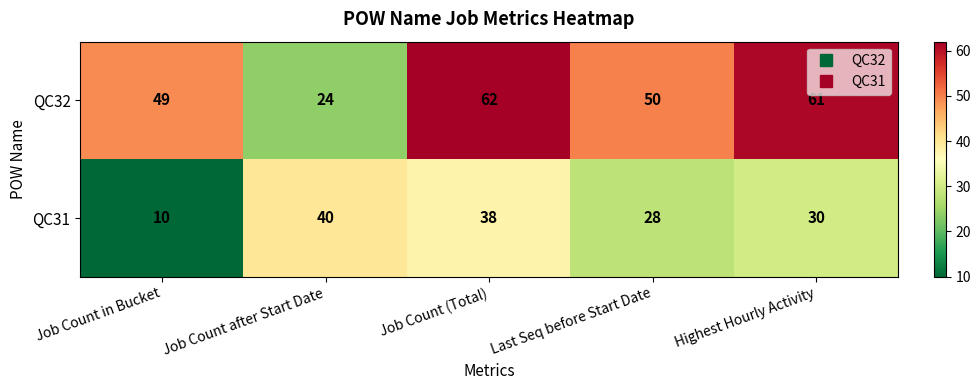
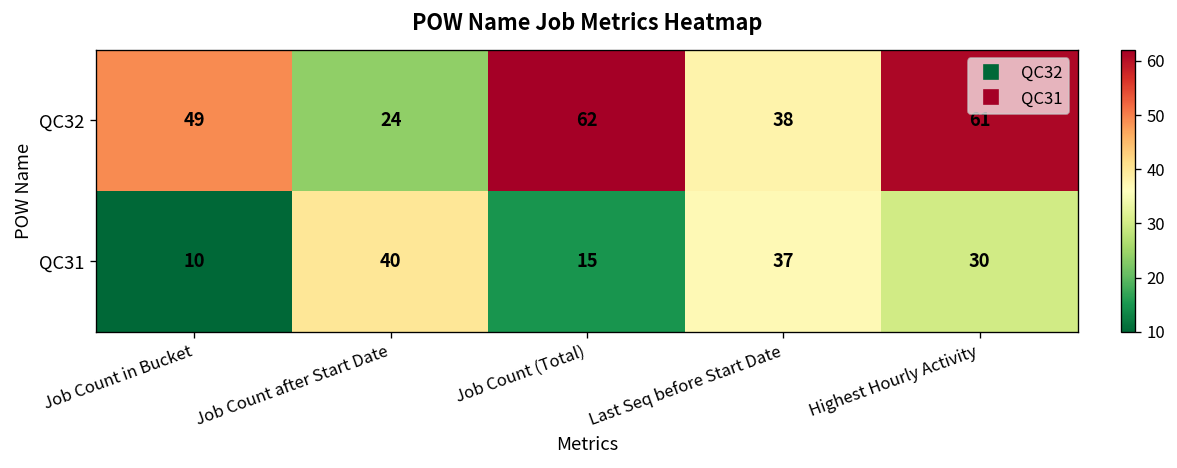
  {
    "QC32": {
      "Job Count in Bucket": 49,
      "Job Count after Start Date": 24,
      "Job Count (Total)": 62,
-     "Last Seq before Start Date": 50
+     "Last Seq before Start Date": 38
    },
    "QC31": {
      "Job Count in Bucket": 10,
      "Job Count after Start Date": 40,
-     "Job Count (Total)": 38,
-     "Last Seq before Start Date": 28,
+     "Job Count (Total)": 15,
+     "Last Seq before Start Date": 37,
      "Highest Hourly Activity": 30
    }
  }
